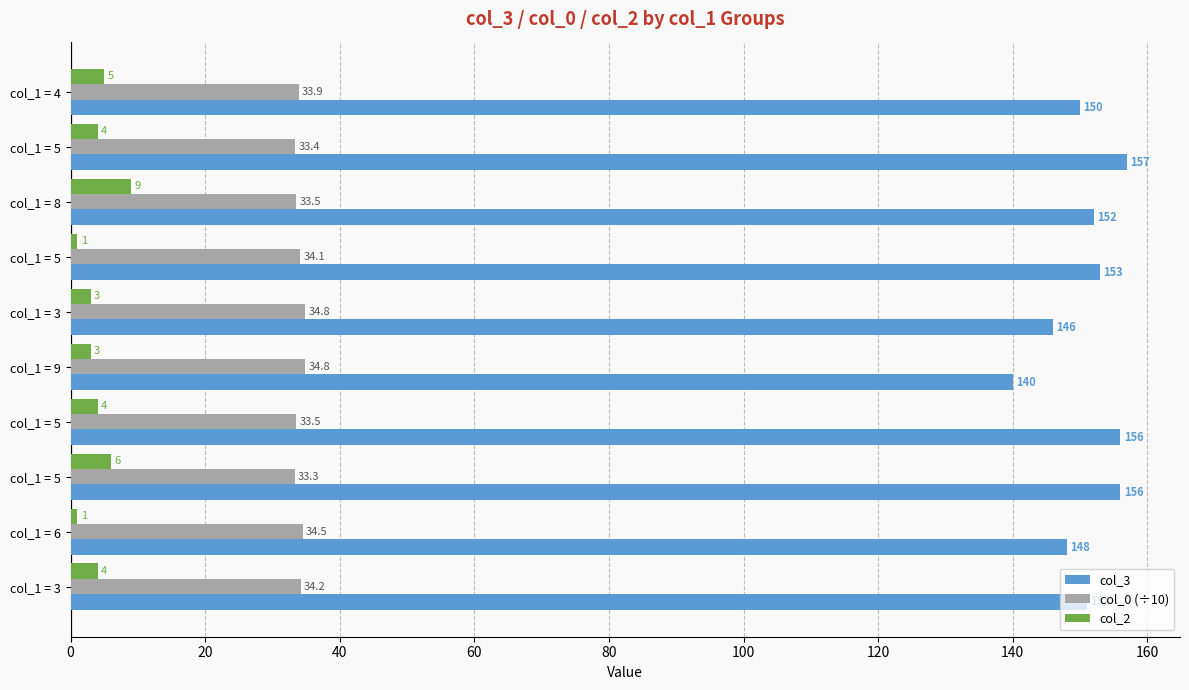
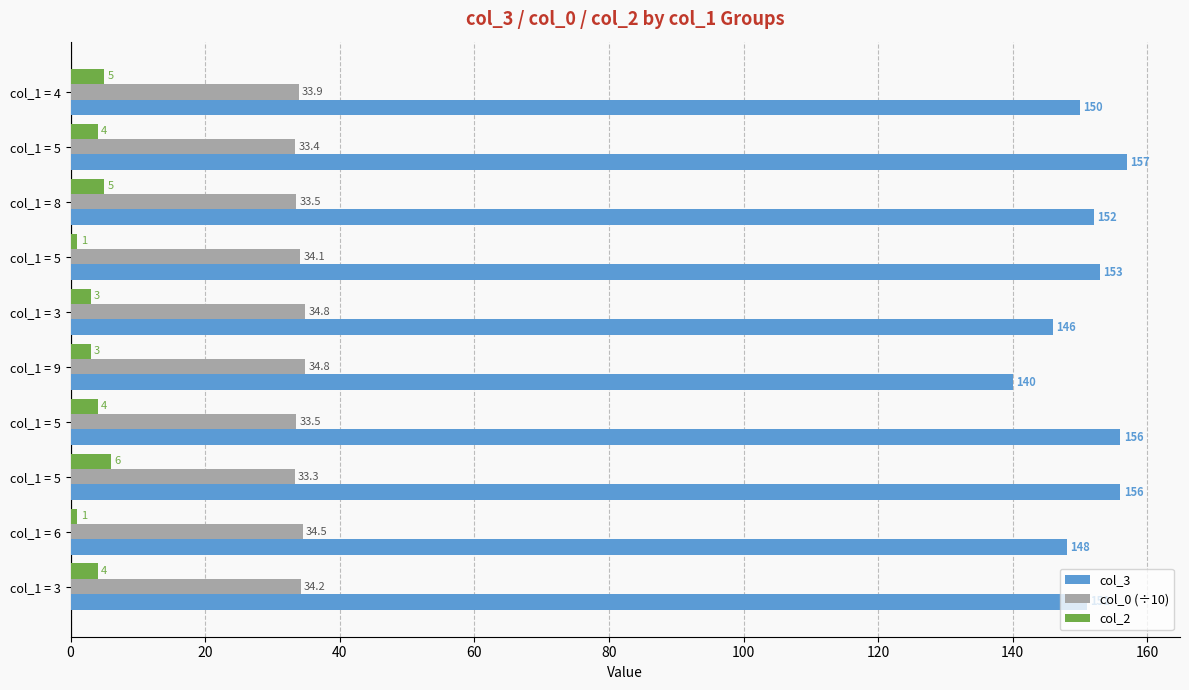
  {
    "col_3": {
      "col_1 = 4": 150,
      "col_1 = 8": 152,
      "col_1 = 9": 140,
      "col_1 = 6": 148
    },
    "col_0 (÷10)": {
      "col_1 = 4": 33.9,
      "col_1 = 8": 33.5,
      "col_1 = 9": 34.8,
      "col_1 = 6": 34.5
    },
    "col_2": {
      "col_1 = 4": 5,
-     "col_1 = 8": 9,
+     "col_1 = 8": 5,
      "col_1 = 9": 3,
      "col_1 = 6": 1
    }
  }
